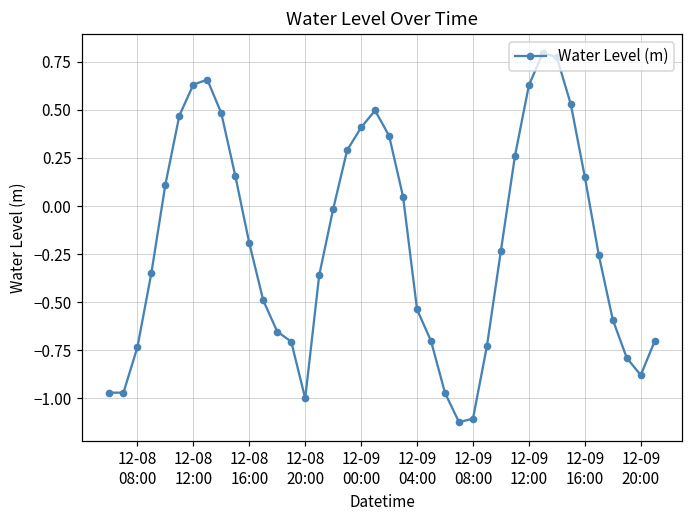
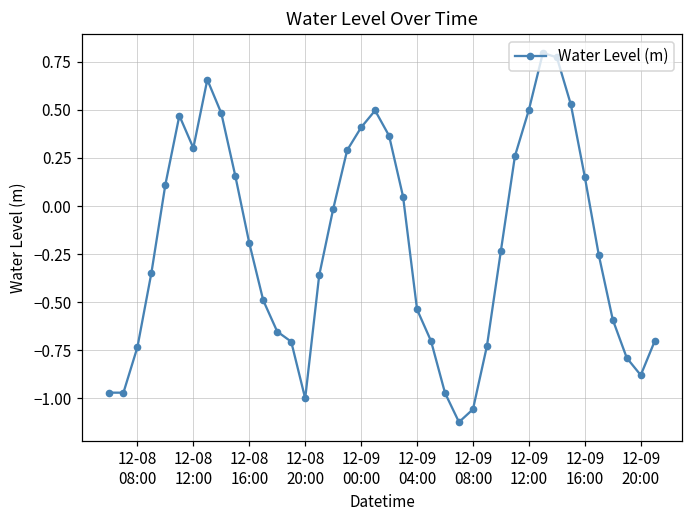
  {
    "12-08 08:00": -0.73,
-   "12-08 12:00": 0.63,
+   "12-08 12:00": 0.30,
    "12-08 16:00": -0.19,
    "12-08 20:00": -1.00,
    "12-09 00:00": 0.41,
    "12-09 04:00": -0.54,
-   "12-09 08:00": -1.11,
-   "12-09 12:00": 0.63,
+   "12-09 08:00": -1.06,
+   "12-09 12:00": 0.50,
    "12-09 16:00": 0.15,
    "12-09 20:00": -0.88
  }
